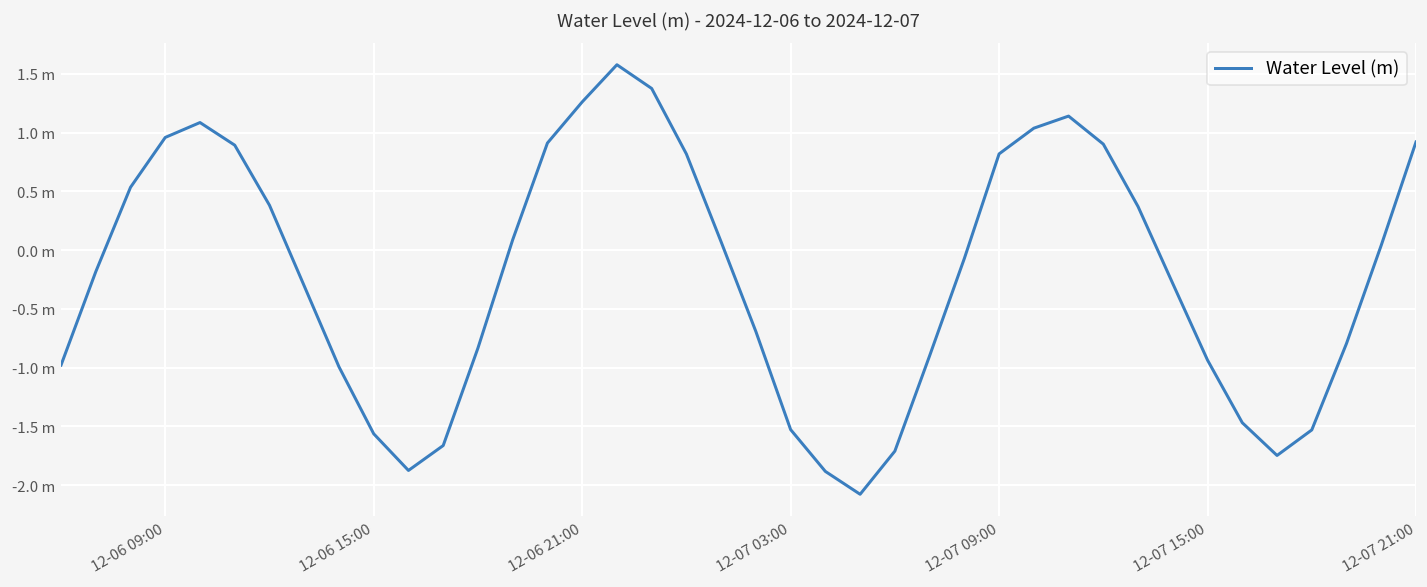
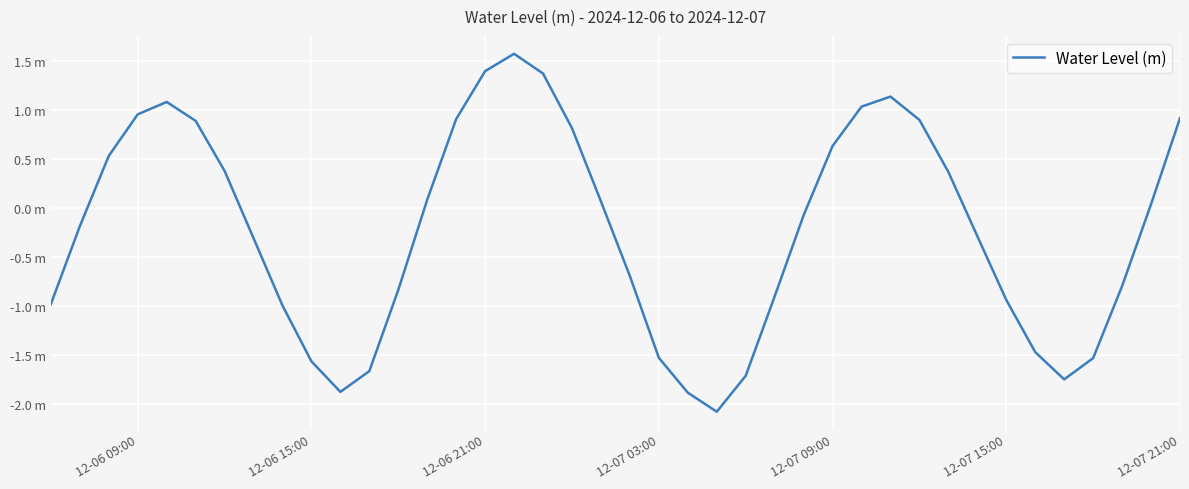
  {
    "12-06 09:00": "1.0 m",
    "12-06 15:00": "-1.6 m",
-   "12-06 21:00": "1.3 m",
+   "12-06 21:00": "1.4 m",
    "12-07 03:00": "-1.5 m",
-   "12-07 09:00": "0.8 m",
+   "12-07 09:00": "0.6 m",
    "12-07 15:00": "-0.9 m",
    "12-07 21:00": "0.9 m"
  }
